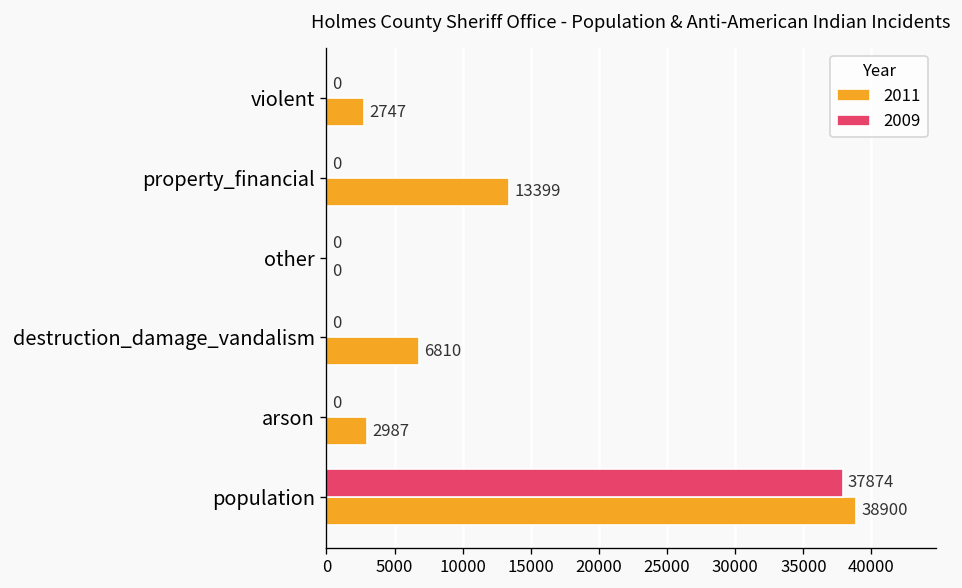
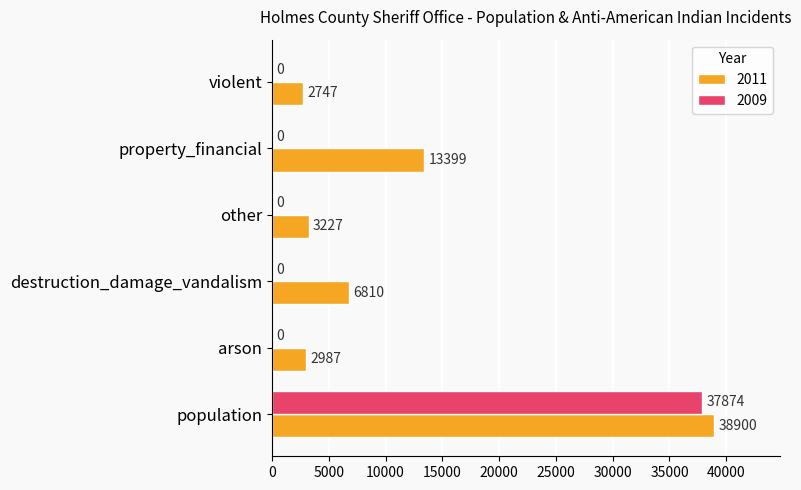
  {
    "2011": {
      "violent": 2747,
      "property_financial": 13399,
-     "other": 0,
+     "other": 3227,
      "destruction_damage_vandalism": 6810,
      "arson": 2987,
      "population": 38900
    },
    "2009": {
      "violent": 0,
      "property_financial": 0,
      "other": 0,
      "destruction_damage_vandalism": 0,
      "arson": 0,
      "population": 37874
    }
  }
